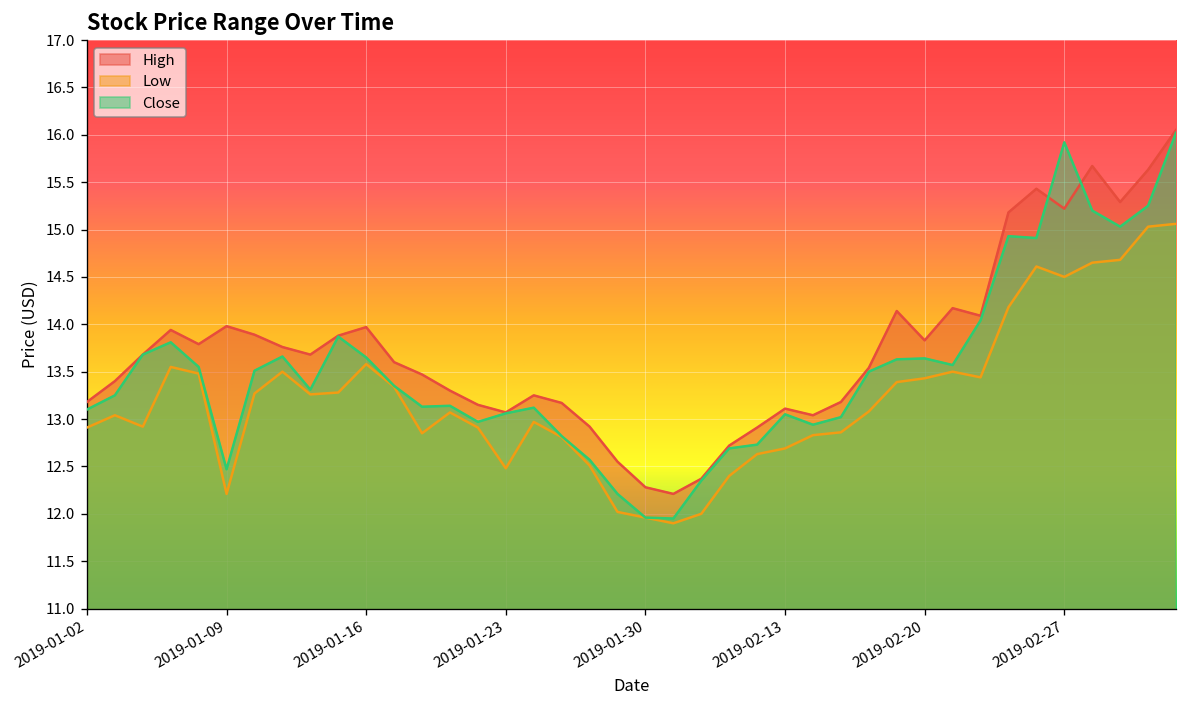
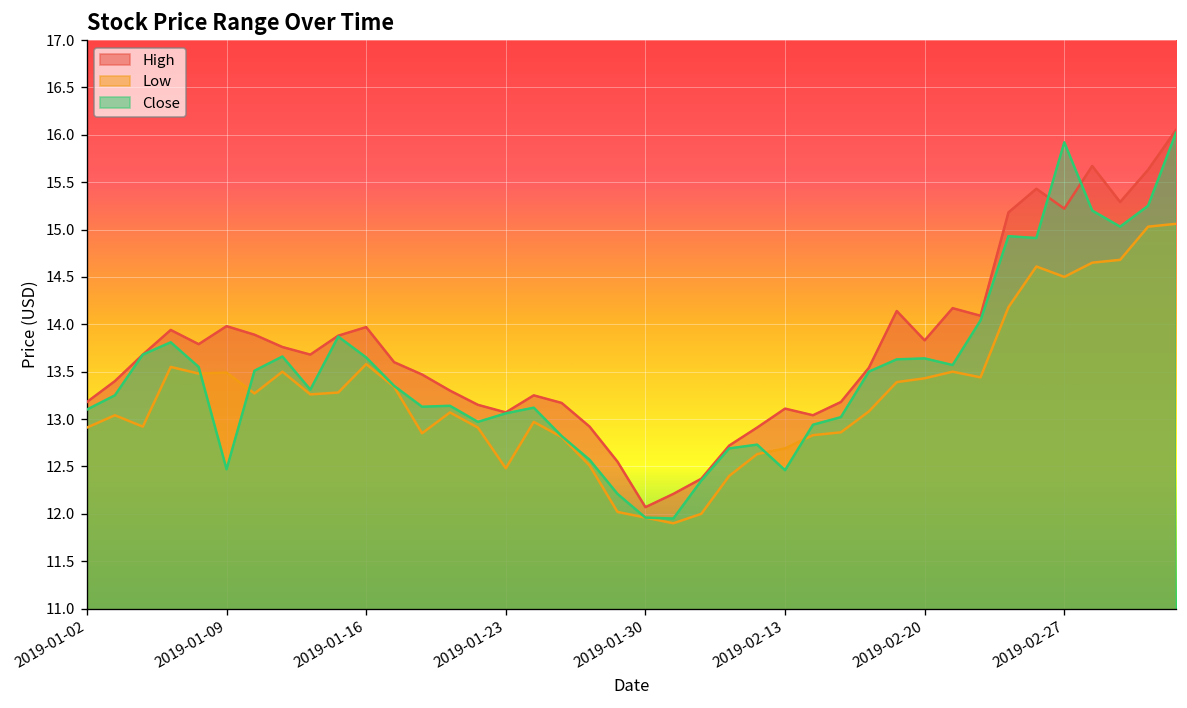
  {
    "High": {
      "2019-01-02": 13.2,
      "2019-01-09": 14.0,
      "2019-01-16": 14.0,
-     "2019-01-30": 12.3,
+     "2019-01-30": 12.1,
      "2019-02-13": 13.1,
      "2019-02-20": 13.8,
      "2019-02-27": 15.2
    },
    "Low": {
      "2019-01-02": 12.9,
-     "2019-01-09": 12.2,
+     "2019-01-09": 13.5,
      "2019-01-16": 13.6,
      "2019-01-23": 12.5,
      "2019-02-13": 12.7,
      "2019-02-20": 13.4,
      "2019-02-27": 14.5
    },
    "Close": {
      "2019-01-02": 13.1,
      "2019-01-09": 12.5,
      "2019-01-16": 13.7,
-     "2019-02-13": 13.1,
+     "2019-02-13": 12.5,
      "2019-02-20": 13.6,
      "2019-02-27": 15.9
    }
  }
